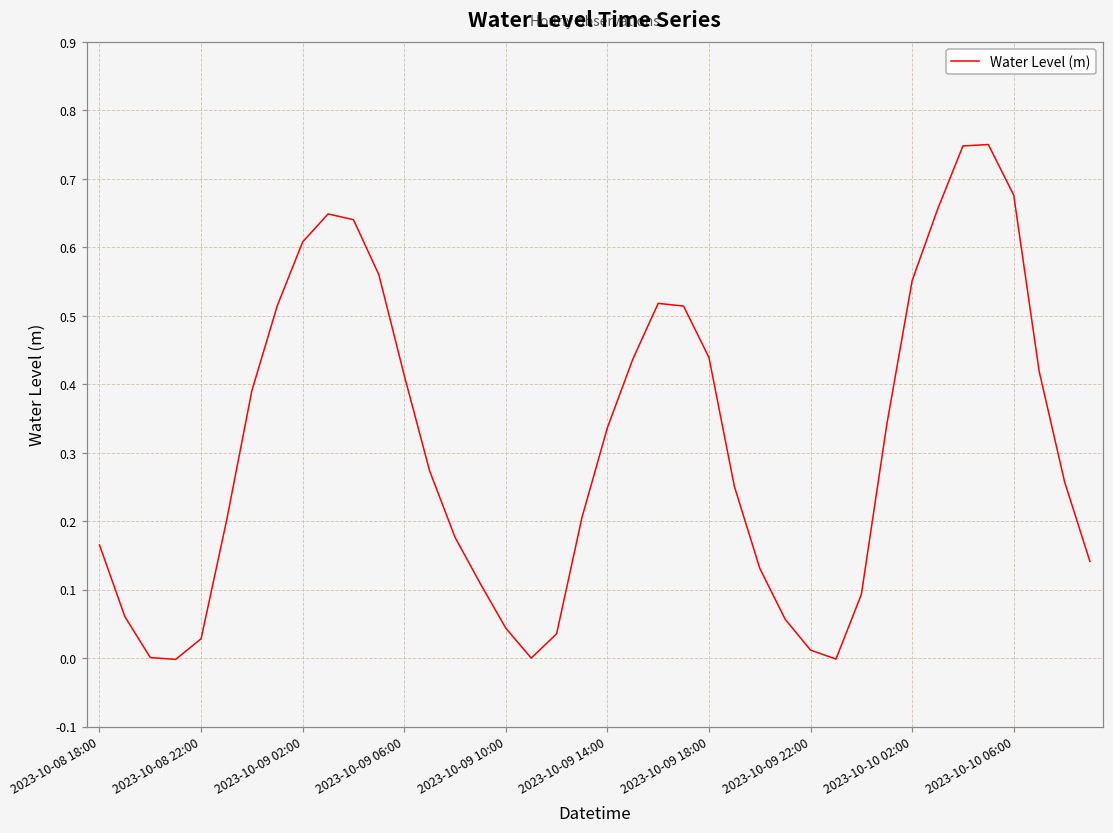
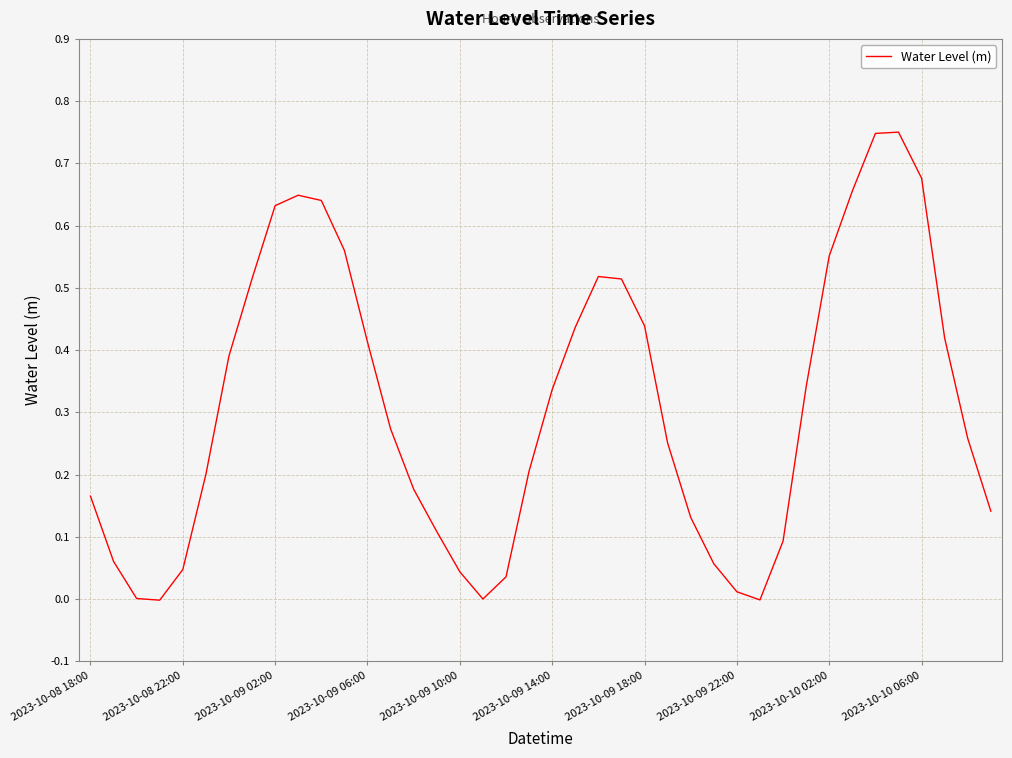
  {
    "2023-10-08 18:00": 0.17,
-   "2023-10-08 22:00": 0.03,
-   "2023-10-09 02:00": 0.61,
+   "2023-10-08 22:00": 0.05,
+   "2023-10-09 02:00": 0.63,
    "2023-10-09 06:00": 0.41,
    "2023-10-09 10:00": 0.04,
    "2023-10-09 14:00": 0.34,
    "2023-10-09 18:00": 0.44,
    "2023-10-09 22:00": 0.01,
    "2023-10-10 02:00": 0.55,
    "2023-10-10 06:00": 0.68
  }
